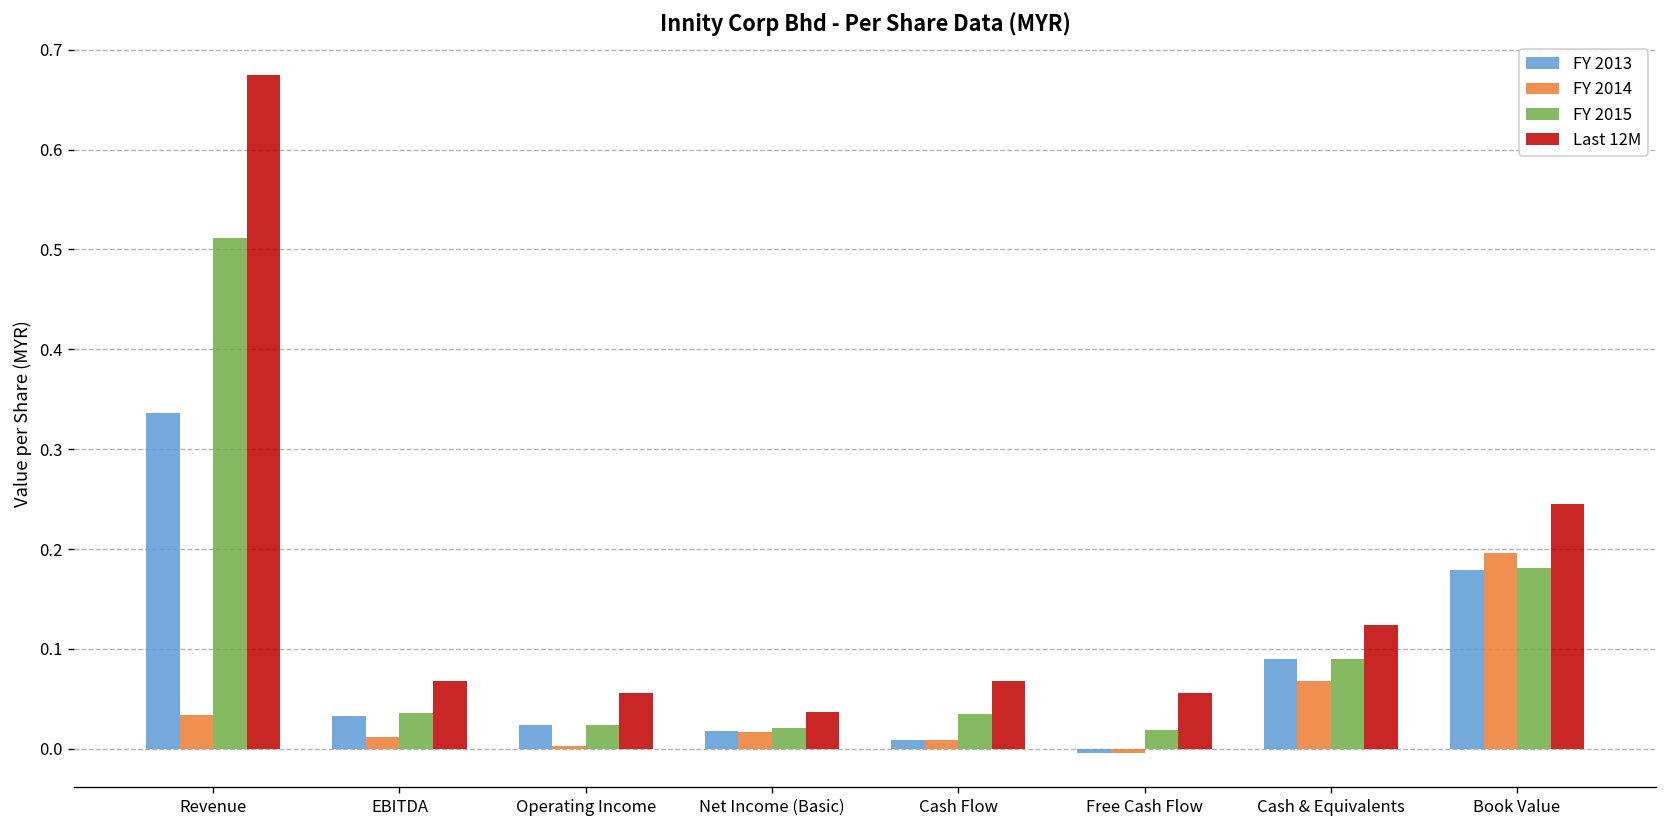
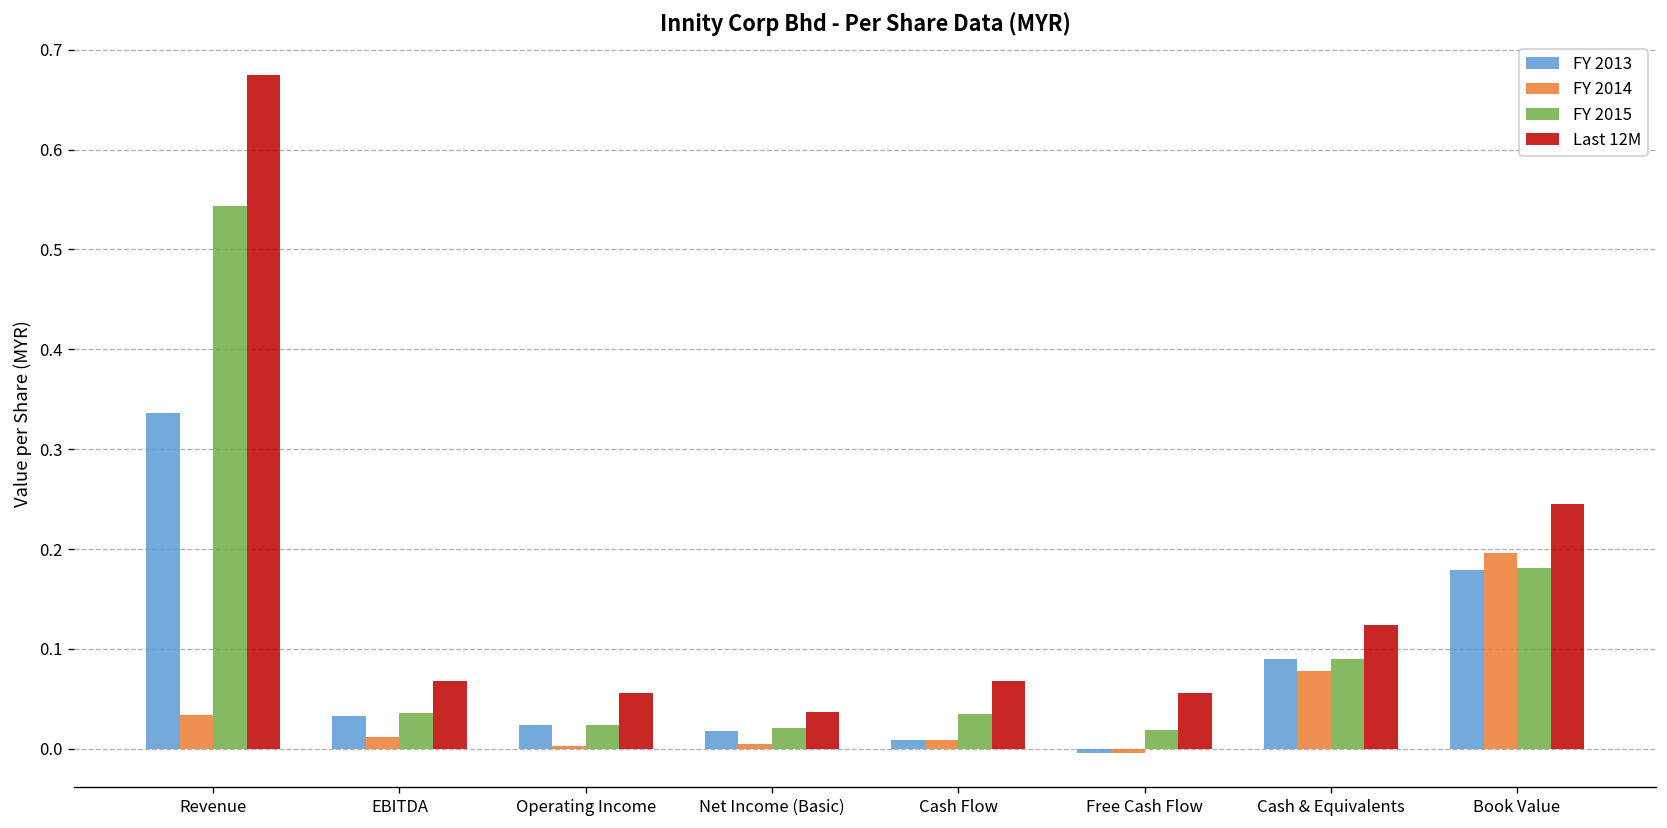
  {
    "FY 2013": {
      "Revenue": 0.34,
      "EBITDA": 0.03,
      "Operating Income": 0.02,
      "Net Income (Basic)": 0.02,
      "Cash Flow": 0.01,
      "Free Cash Flow": 0.00,
      "Cash & Equivalents": 0.09,
      "Book Value": 0.18
    },
    "FY 2014": {
      "Revenue": 0.03,
      "EBITDA": 0.01,
-     "Net Income (Basic)": 0.02,
+     "Net Income (Basic)": 0.00,
      "Cash Flow": 0.01,
      "Free Cash Flow": 0.00,
-     "Cash & Equivalents": 0.07,
+     "Cash & Equivalents": 0.08,
      "Book Value": 0.20
    },
    "FY 2015": {
-     "Revenue": 0.51,
+     "Revenue": 0.54,
      "EBITDA": 0.04,
      "Operating Income": 0.02,
      "Net Income (Basic)": 0.02,
      "Cash Flow": 0.04,
      "Free Cash Flow": 0.02,
      "Cash & Equivalents": 0.09,
      "Book Value": 0.18
    },
    "Last 12M": {
      "Revenue": 0.67,
      "EBITDA": 0.07,
      "Operating Income": 0.06,
      "Net Income (Basic)": 0.04,
      "Cash Flow": 0.07,
      "Free Cash Flow": 0.06,
      "Cash & Equivalents": 0.12,
      "Book Value": 0.25
    }
  }
